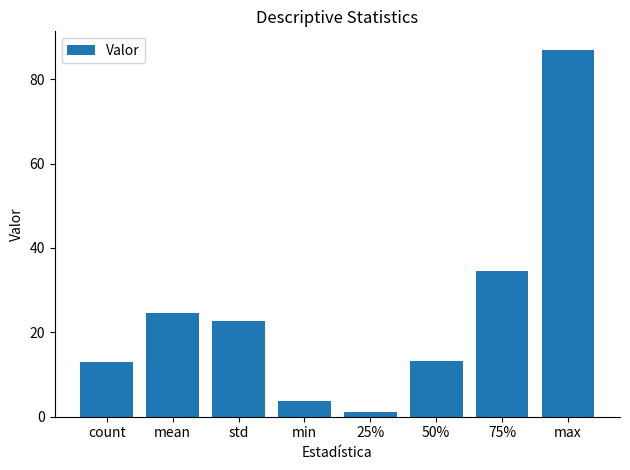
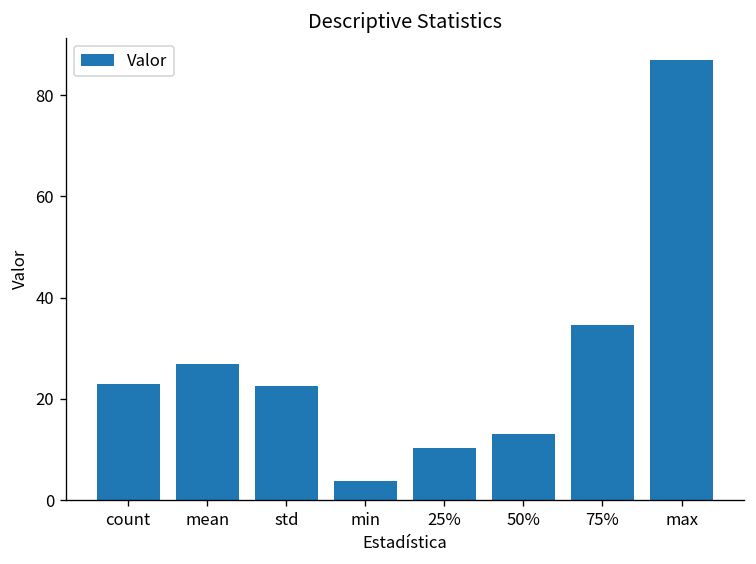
  {
-   "count": 13,
-   "mean": 25,
+   "count": 23,
+   "mean": 27,
    "std": 23,
    "min": 4,
-   "25%": 1,
+   "25%": 10,
    "50%": 13,
    "75%": 35,
    "max": 87
  }
